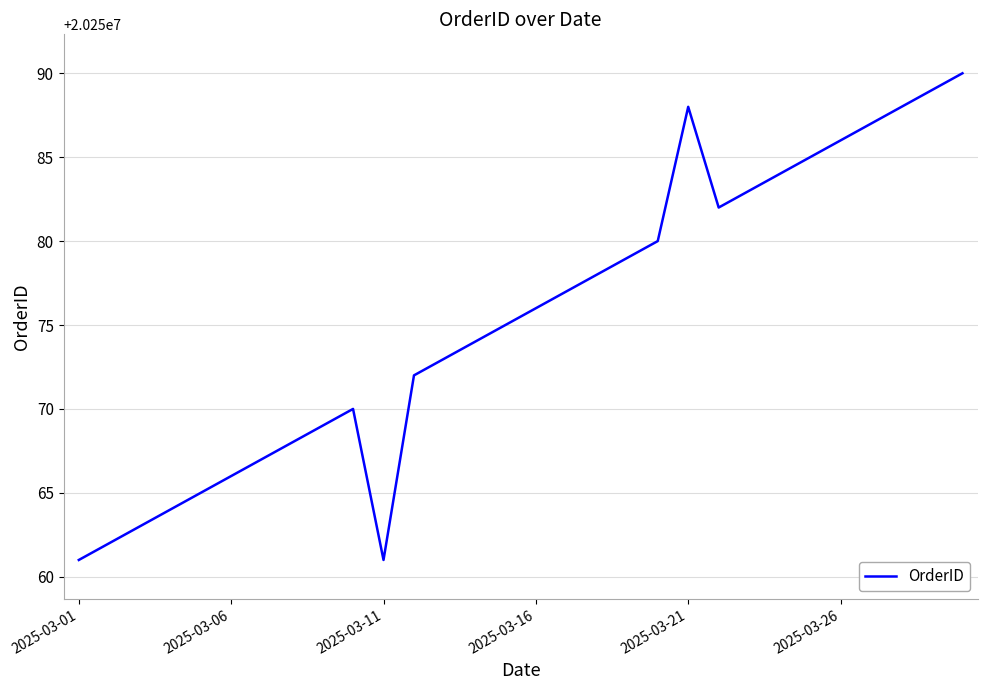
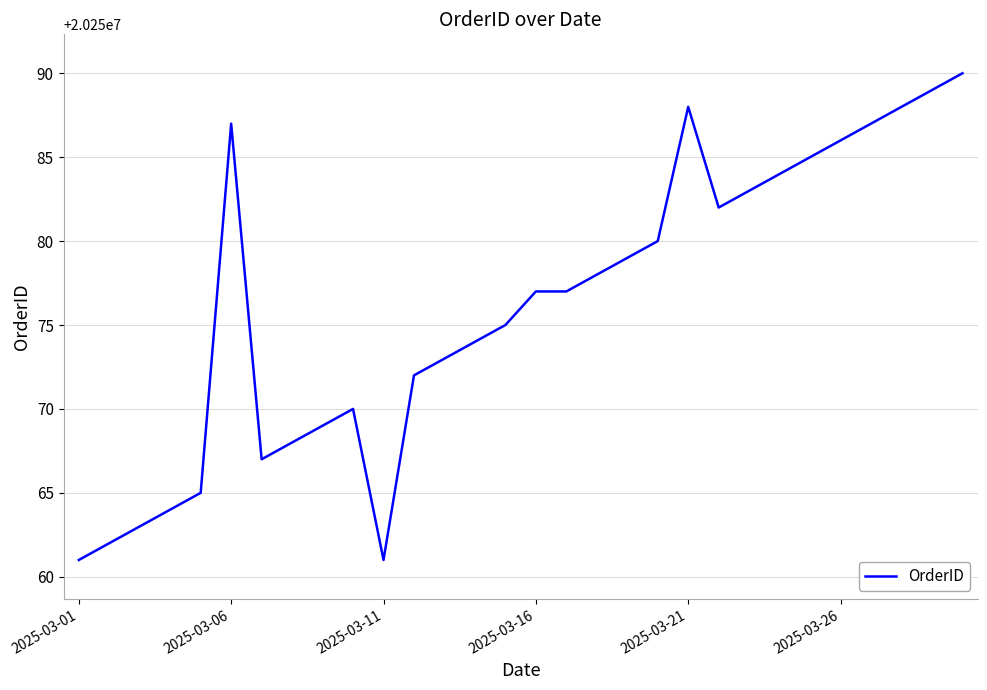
  {
    "2025-03-01": 20250061,
-   "2025-03-06": 20250066,
+   "2025-03-06": 20250087,
    "2025-03-11": 20250061,
-   "2025-03-16": 20250076,
+   "2025-03-16": 20250077,
    "2025-03-21": 20250088,
    "2025-03-26": 20250086
  }
